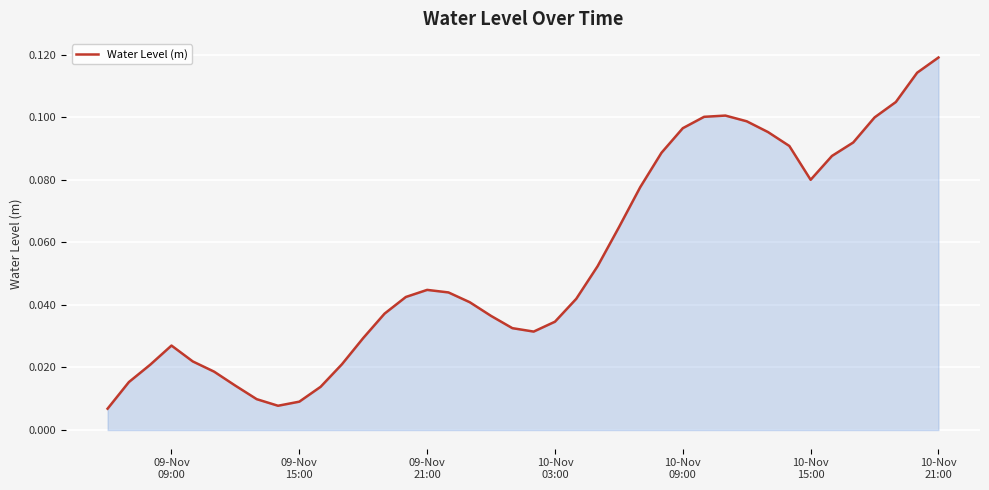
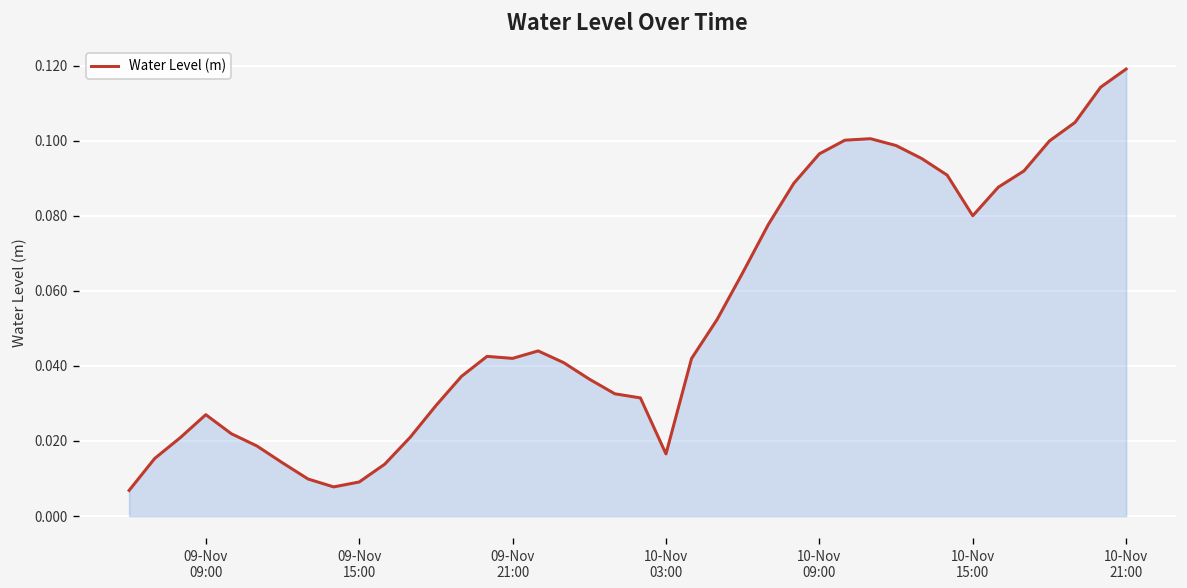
  {
    "09-Nov 09:00": 0.027,
    "09-Nov 15:00": 0.009,
-   "09-Nov 21:00": 0.045,
-   "10-Nov 03:00": 0.035,
+   "09-Nov 21:00": 0.042,
+   "10-Nov 03:00": 0.017,
    "10-Nov 09:00": 0.097,
    "10-Nov 15:00": 0.080,
    "10-Nov 21:00": 0.119
  }
